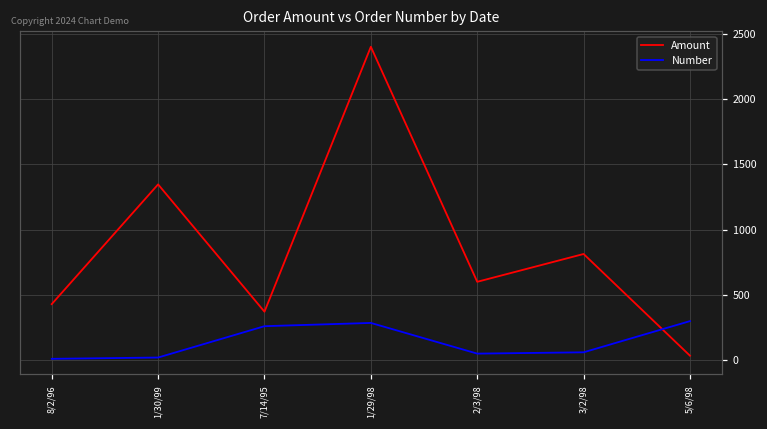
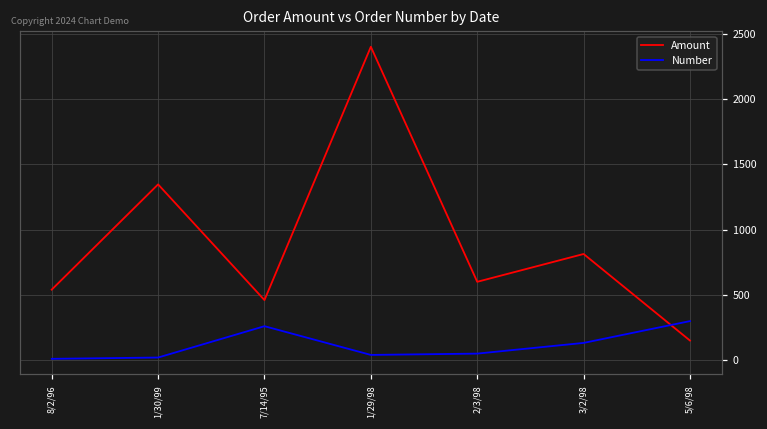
  {
    "Amount": {
-     "8/2/96": 430,
+     "8/2/96": 540,
      "1/30/99": 1350,
-     "7/14/95": 370,
+     "7/14/95": 460,
      "1/29/98": 2400,
      "2/3/98": 600,
      "3/2/98": 810,
-     "5/6/98": 30
+     "5/6/98": 150
    },
    "Number": {
      "8/2/96": 10,
      "1/30/99": 20,
      "7/14/95": 260,
-     "1/29/98": 290,
+     "1/29/98": 40,
      "2/3/98": 50,
-     "3/2/98": 60,
+     "3/2/98": 130,
      "5/6/98": 300
    }
  }
